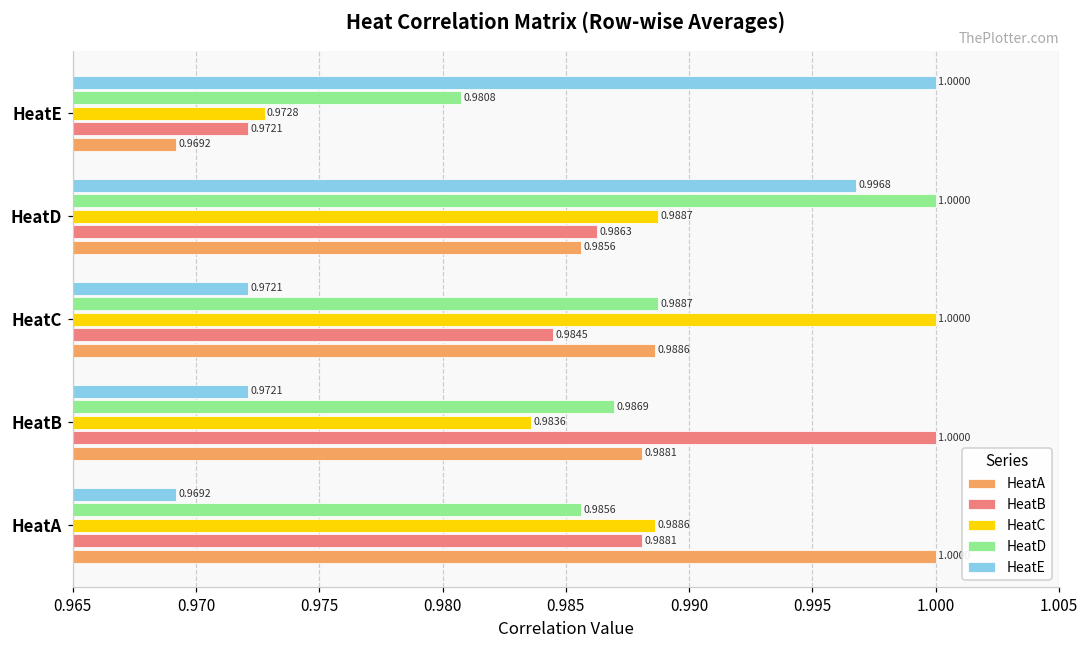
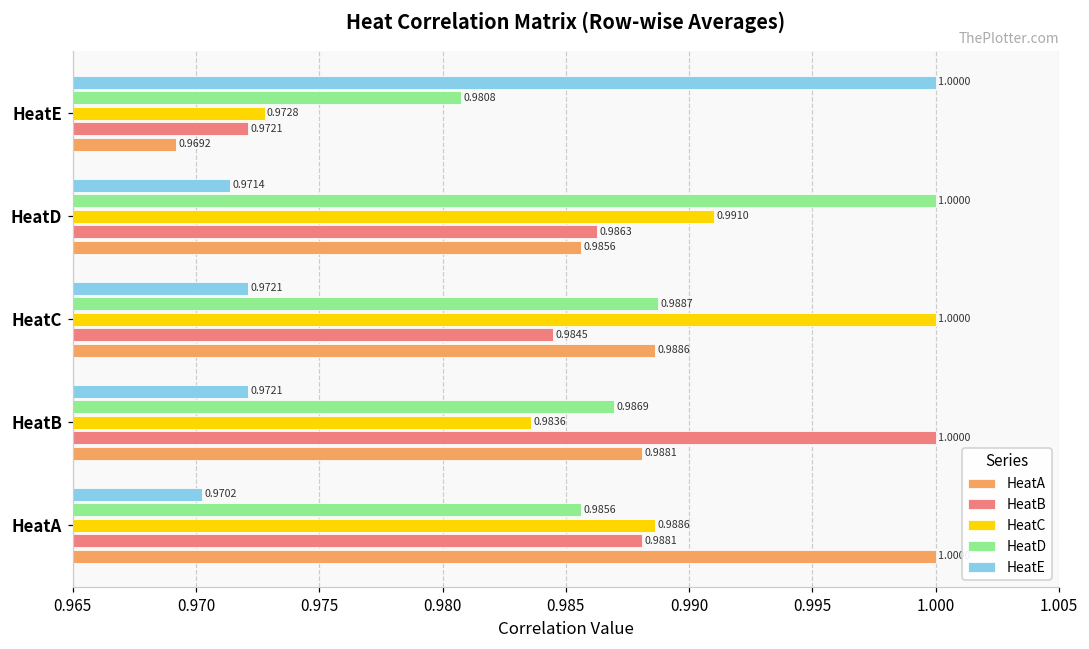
  {
    "HeatC": {
      "HeatE": 0.9728,
-     "HeatD": 0.9887,
+     "HeatD": 0.9910,
      "HeatC": 1.0000,
      "HeatB": 0.9836,
      "HeatA": 0.9886
    },
    "HeatD": {
      "HeatE": 0.9808,
      "HeatD": 1.0000,
      "HeatC": 0.9887,
      "HeatB": 0.9869,
      "HeatA": 0.9856
    },
    "HeatE": {
      "HeatE": 1.0000,
-     "HeatD": 0.9968,
+     "HeatD": 0.9714,
      "HeatC": 0.9721,
      "HeatB": 0.9721,
-     "HeatA": 0.9692
+     "HeatA": 0.9702
    }
  }
